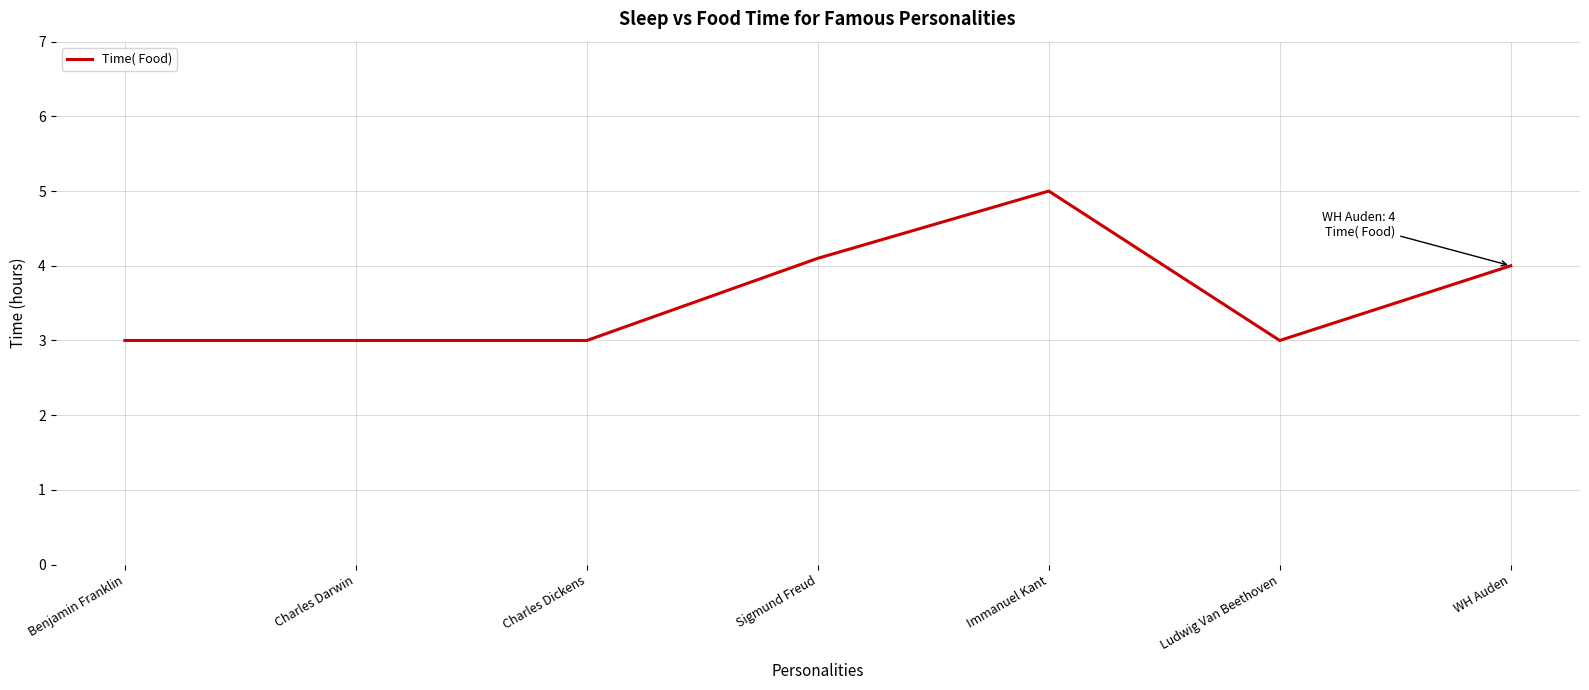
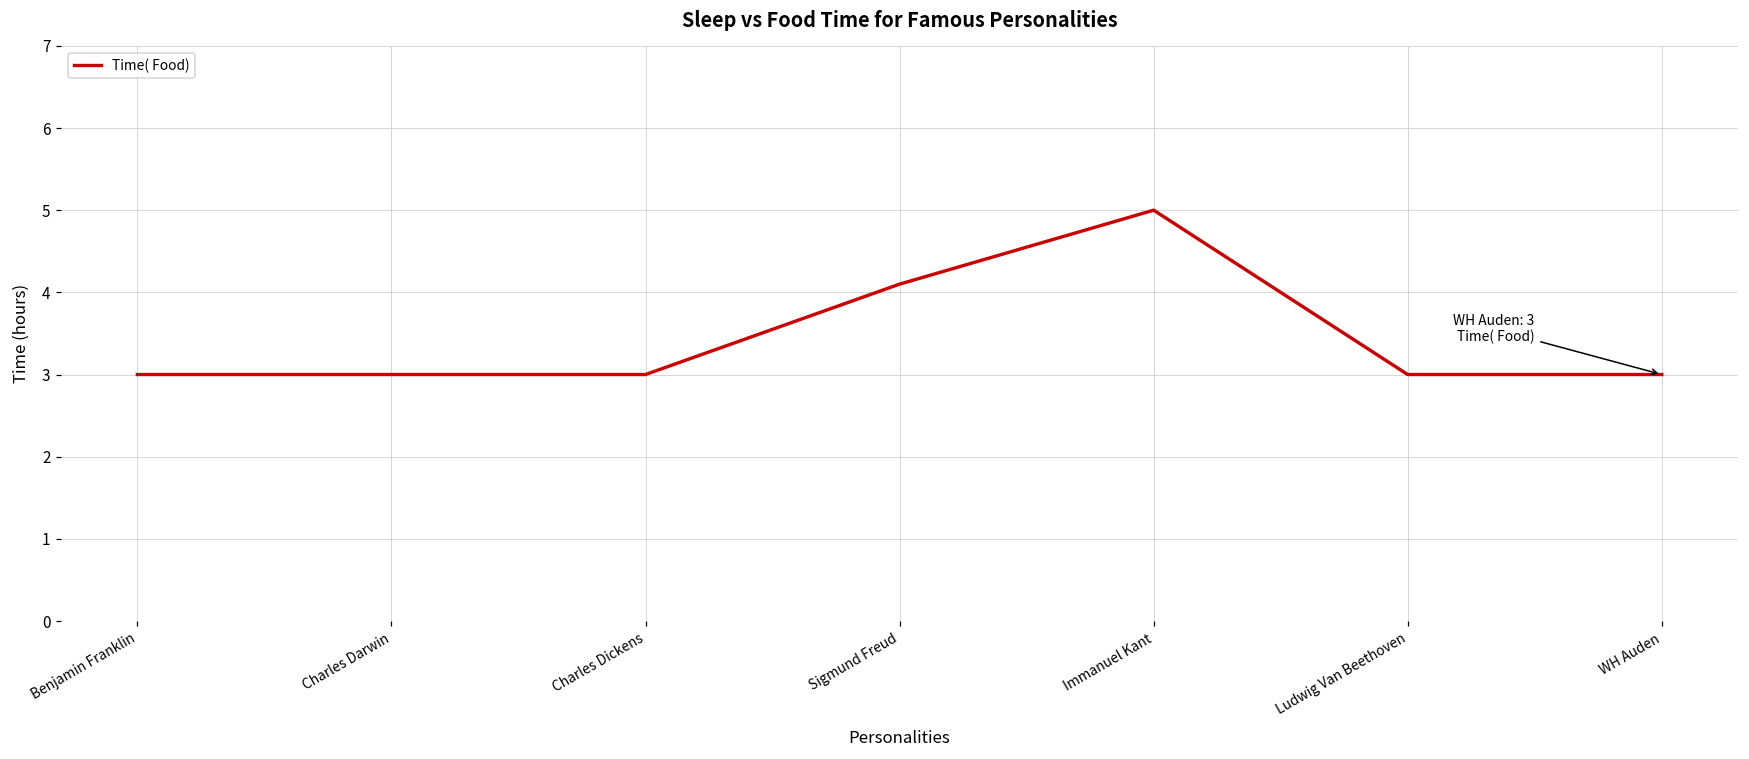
  {
-   "WH Auden": 4
+   "WH Auden": 3
  }
